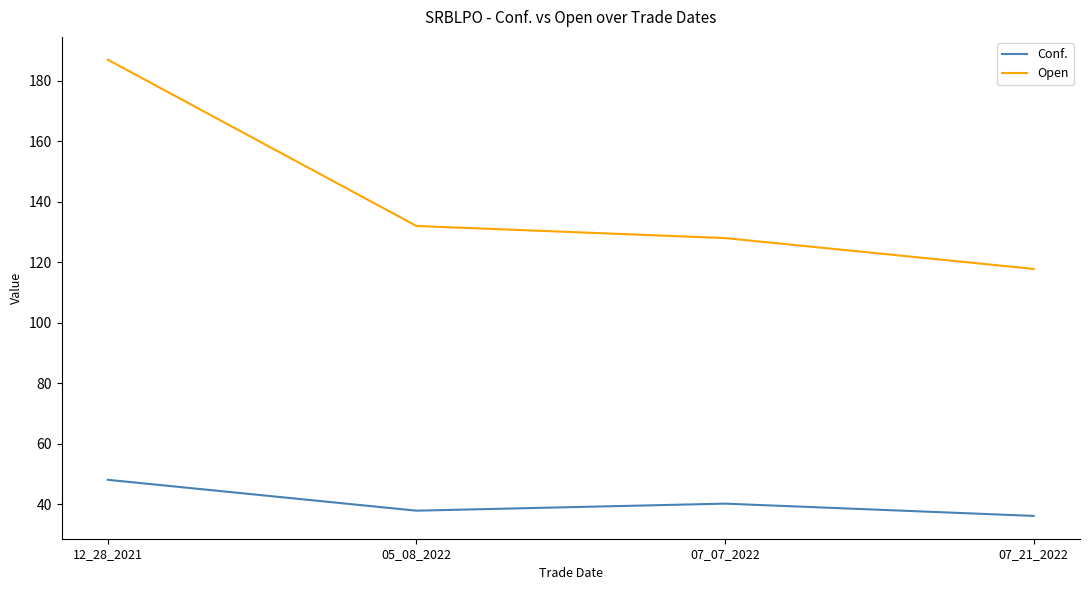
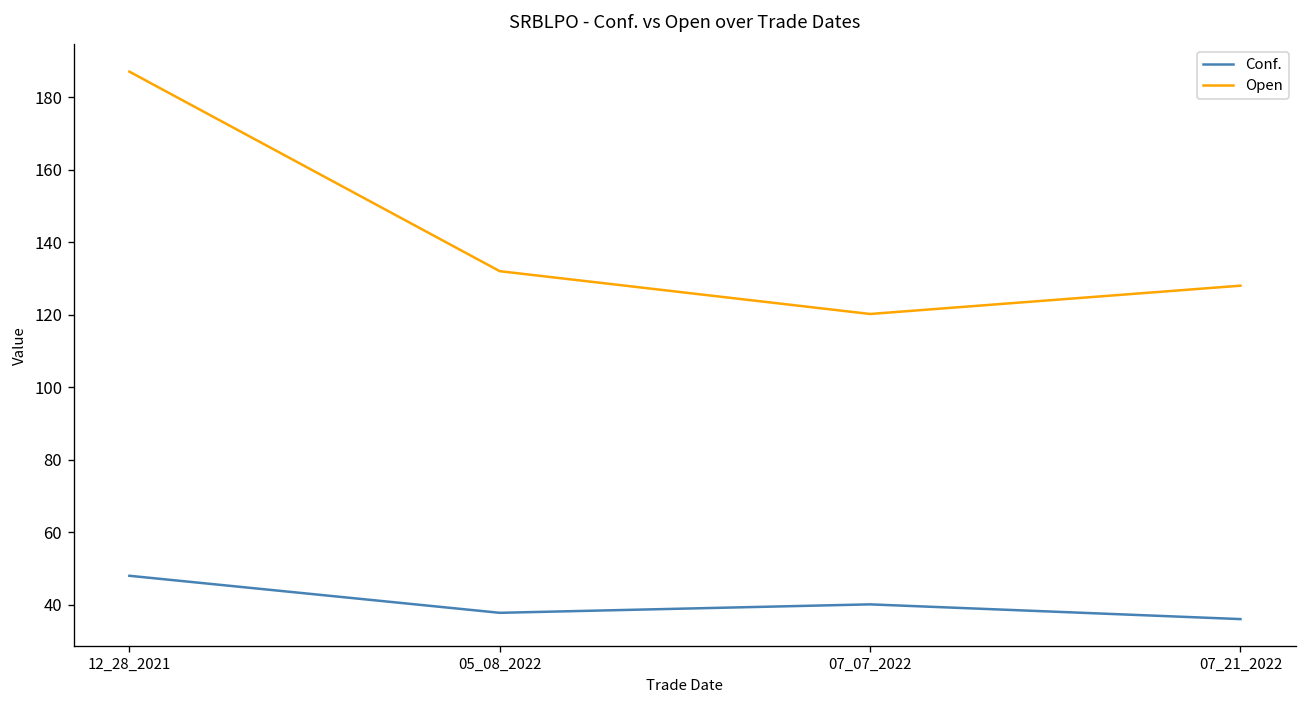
  {
    "Conf.": {
      "12_28_2021": 48,
      "05_08_2022": 38,
      "07_07_2022": 40,
      "07_21_2022": 36
    },
    "Open": {
      "12_28_2021": 187,
      "05_08_2022": 132,
-     "07_07_2022": 128,
-     "07_21_2022": 118
+     "07_07_2022": 120,
+     "07_21_2022": 128
    }
  }
